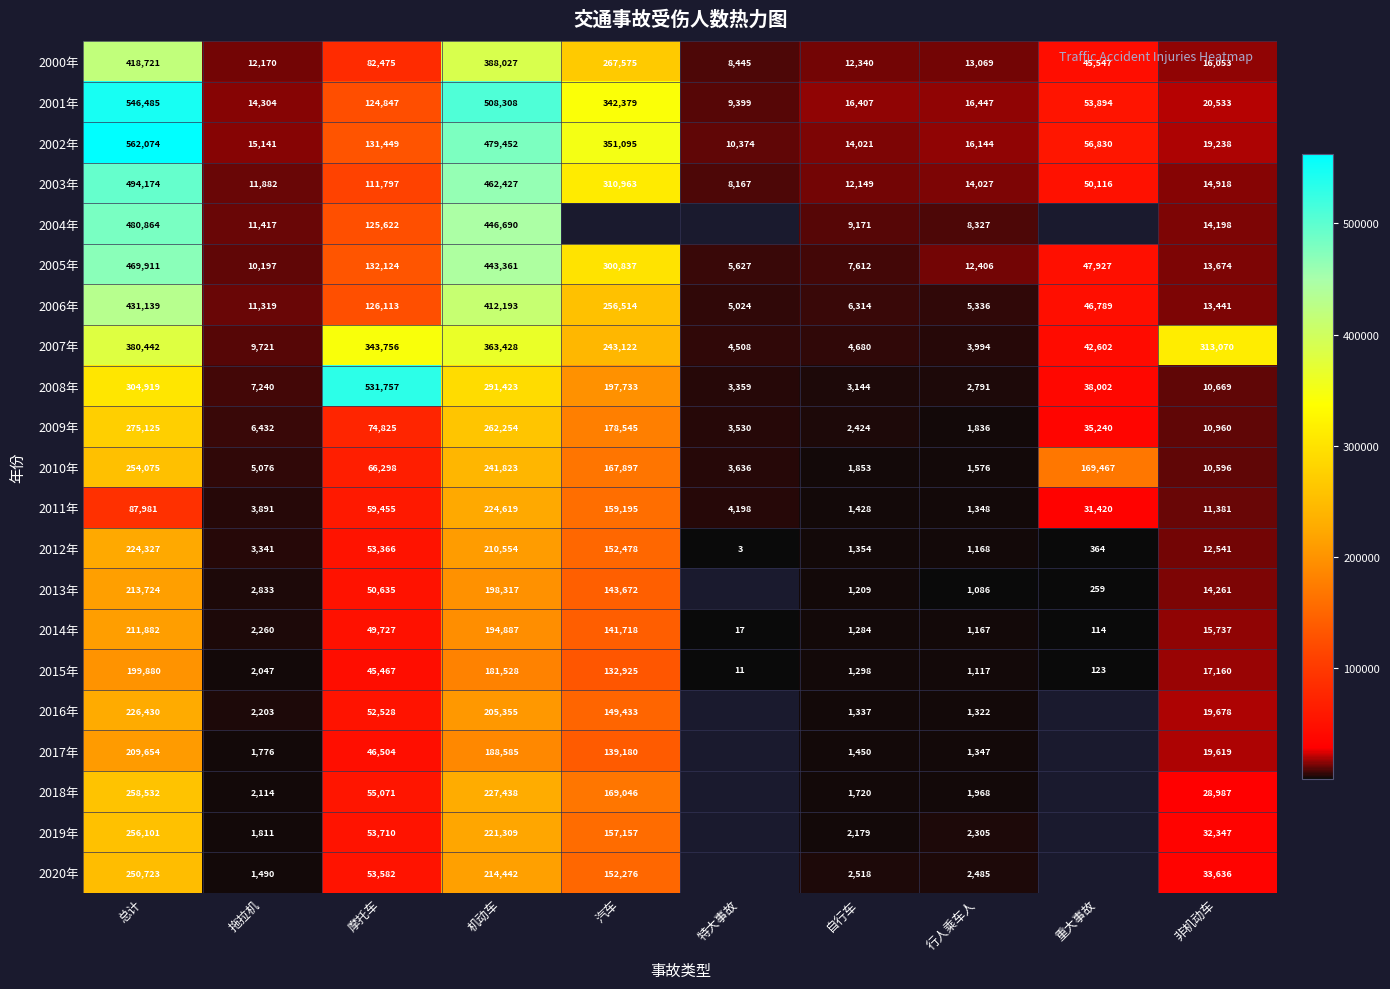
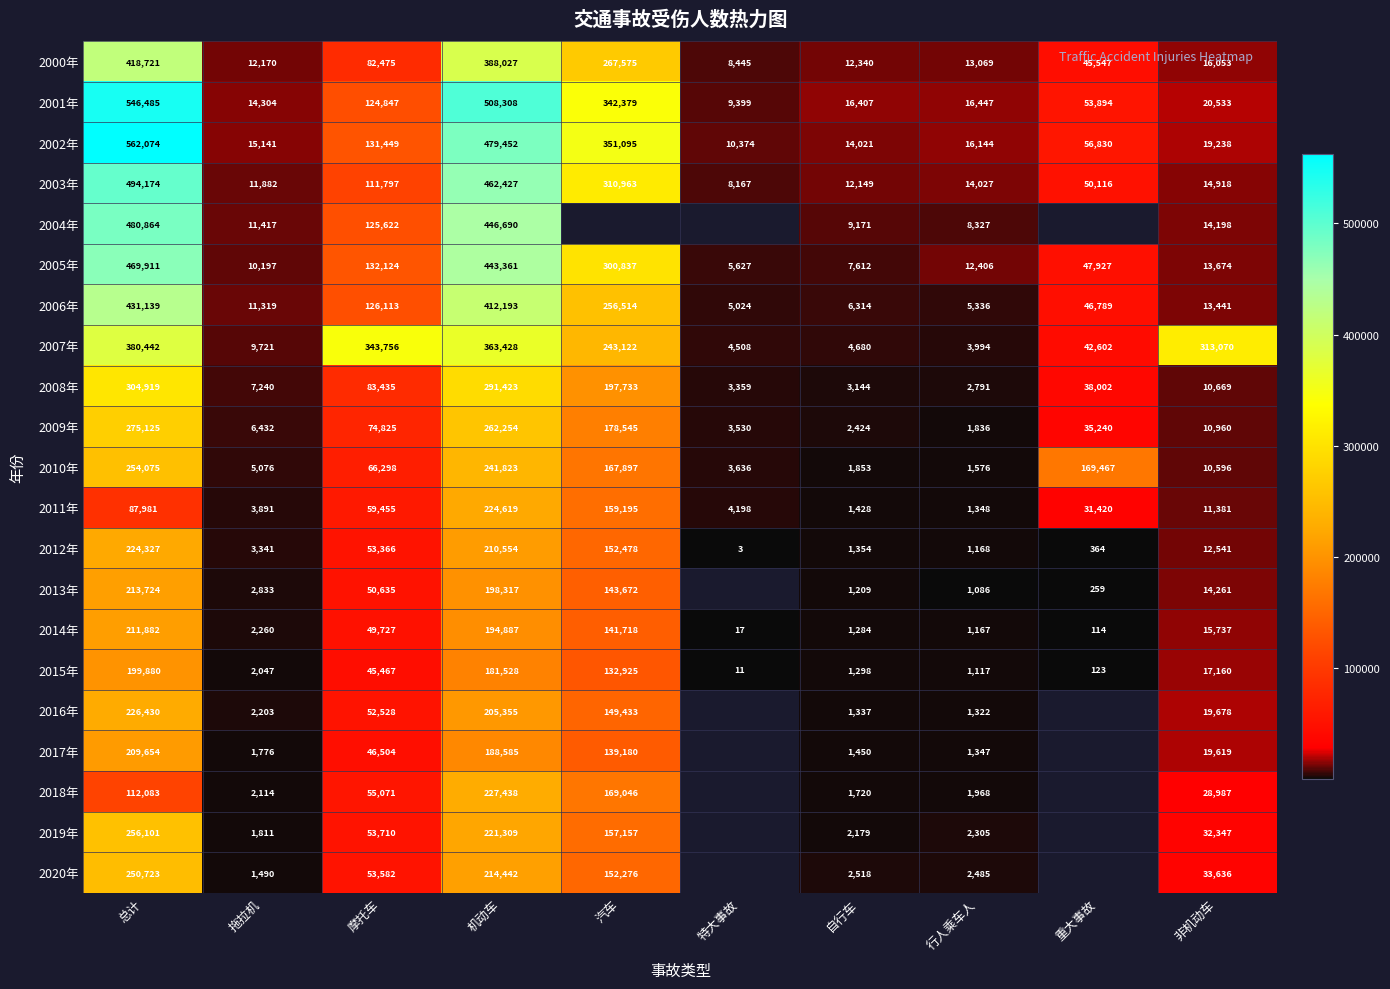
  {
    "2000年": {
      "总计": "418,721",
      "拖拉机": "12,170",
      "摩托车": "82,475",
      "机动车": "388,027",
      "汽车": "267,575",
      "特大事故": "8,445",
      "自行车": "12,340",
      "行人乘车人": "13,069"
    },
    "2001年": {
      "总计": "546,485",
      "拖拉机": "14,304",
      "摩托车": "124,847",
      "机动车": "508,308",
      "汽车": "342,379",
      "特大事故": "9,399",
      "自行车": "16,407",
      "行人乘车人": "16,447",
      "重大事故": "53,894",
      "非机动车": "20,533"
    },
    "2002年": {
      "总计": "562,074",
      "拖拉机": "15,141",
      "摩托车": "131,449",
      "机动车": "479,452",
      "汽车": "351,095",
      "特大事故": "10,374",
      "自行车": "14,021",
      "行人乘车人": "16,144",
      "重大事故": "56,830",
      "非机动车": "19,238"
    },
    "2003年": {
      "总计": "494,174",
      "拖拉机": "11,882",
      "摩托车": "111,797",
      "机动车": "462,427",
      "汽车": "310,963",
      "特大事故": "8,167",
      "自行车": "12,149",
      "行人乘车人": "14,027",
      "重大事故": "50,116",
      "非机动车": "14,918"
    },
    "2004年": {
      "总计": "480,864",
      "拖拉机": "11,417",
      "摩托车": "125,622",
      "机动车": "446,690",
      "自行车": "9,171",
      "行人乘车人": "8,327",
      "非机动车": "14,198"
    },
    "2005年": {
      "总计": "469,911",
      "拖拉机": "10,197",
      "摩托车": "132,124",
      "机动车": "443,361",
      "汽车": "300,837",
      "特大事故": "5,627",
      "自行车": "7,612",
      "行人乘车人": "12,406",
      "重大事故": "47,927",
      "非机动车": "13,674"
    },
    "2006年": {
      "总计": "431,139",
      "拖拉机": "11,319",
      "摩托车": "126,113",
      "机动车": "412,193",
      "汽车": "256,514",
      "特大事故": "5,024",
      "自行车": "6,314",
      "行人乘车人": "5,336",
      "重大事故": "46,789",
      "非机动车": "13,441"
    },
    "2007年": {
      "总计": "380,442",
      "拖拉机": "9,721",
      "摩托车": "343,756",
      "机动车": "363,428",
      "汽车": "243,122",
      "特大事故": "4,508",
      "自行车": "4,680",
      "行人乘车人": "3,994",
      "重大事故": "42,602",
      "非机动车": "313,070"
    },
    "2008年": {
      "总计": "304,919",
      "拖拉机": "7,240",
-     "摩托车": "531,757",
+     "摩托车": "83,435",
      "机动车": "291,423",
      "汽车": "197,733",
      "特大事故": "3,359",
      "自行车": "3,144",
      "行人乘车人": "2,791",
      "重大事故": "38,002",
      "非机动车": "10,669"
    },
    "2009年": {
      "总计": "275,125",
      "拖拉机": "6,432",
      "摩托车": "74,825",
      "机动车": "262,254",
      "汽车": "178,545",
      "特大事故": "3,530",
      "自行车": "2,424",
      "行人乘车人": "1,836",
      "重大事故": "35,240",
      "非机动车": "10,960"
    },
    "2010年": {
      "总计": "254,075",
      "拖拉机": "5,076",
      "摩托车": "66,298",
      "机动车": "241,823",
      "汽车": "167,897",
      "特大事故": "3,636",
      "自行车": "1,853",
      "行人乘车人": "1,576",
      "重大事故": "169,467",
      "非机动车": "10,596"
    },
    "2011年": {
      "总计": "87,981",
      "拖拉机": "3,891",
      "摩托车": "59,455",
      "机动车": "224,619",
      "汽车": "159,195",
      "特大事故": "4,198",
      "自行车": "1,428",
      "行人乘车人": "1,348",
      "重大事故": "31,420",
      "非机动车": "11,381"
    },
    "2012年": {
      "总计": "224,327",
      "拖拉机": "3,341",
      "摩托车": "53,366",
      "机动车": "210,554",
      "汽车": "152,478",
      "特大事故": "3",
      "自行车": "1,354",
      "行人乘车人": "1,168",
      "重大事故": "364",
      "非机动车": "12,541"
    },
    "2013年": {
      "总计": "213,724",
      "拖拉机": "2,833",
      "摩托车": "50,635",
      "机动车": "198,317",
      "汽车": "143,672",
      "自行车": "1,209",
      "行人乘车人": "1,086",
      "重大事故": "259",
      "非机动车": "14,261"
    },
    "2014年": {
      "总计": "211,882",
      "拖拉机": "2,260",
      "摩托车": "49,727",
      "机动车": "194,887",
      "汽车": "141,718",
      "特大事故": "17",
      "自行车": "1,284",
      "行人乘车人": "1,167",
      "重大事故": "114",
      "非机动车": "15,737"
    },
    "2015年": {
      "总计": "199,880",
      "拖拉机": "2,047",
      "摩托车": "45,467",
      "机动车": "181,528",
      "汽车": "132,925",
      "特大事故": "11",
      "自行车": "1,298",
      "行人乘车人": "1,117",
      "重大事故": "123",
      "非机动车": "17,160"
    },
    "2016年": {
      "总计": "226,430",
      "拖拉机": "2,203",
      "摩托车": "52,528",
      "机动车": "205,355",
      "汽车": "149,433",
      "自行车": "1,337",
      "行人乘车人": "1,322",
      "非机动车": "19,678"
    },
    "2017年": {
      "总计": "209,654",
      "拖拉机": "1,776",
      "摩托车": "46,504",
      "机动车": "188,585",
      "汽车": "139,180",
      "自行车": "1,450",
      "行人乘车人": "1,347",
      "非机动车": "19,619"
    },
    "2018年": {
-     "总计": "258,532",
+     "总计": "112,083",
      "拖拉机": "2,114",
      "摩托车": "55,071",
      "机动车": "227,438",
      "汽车": "169,046",
      "自行车": "1,720",
      "行人乘车人": "1,968",
      "非机动车": "28,987"
    },
    "2019年": {
      "总计": "256,101",
      "拖拉机": "1,811",
      "摩托车": "53,710",
      "机动车": "221,309",
      "汽车": "157,157",
      "自行车": "2,179",
      "行人乘车人": "2,305",
      "非机动车": "32,347"
    },
    "2020年": {
      "总计": "250,723",
      "拖拉机": "1,490",
      "摩托车": "53,582",
      "机动车": "214,442",
      "汽车": "152,276",
      "自行车": "2,518",
      "行人乘车人": "2,485",
      "非机动车": "33,636"
    }
  }
